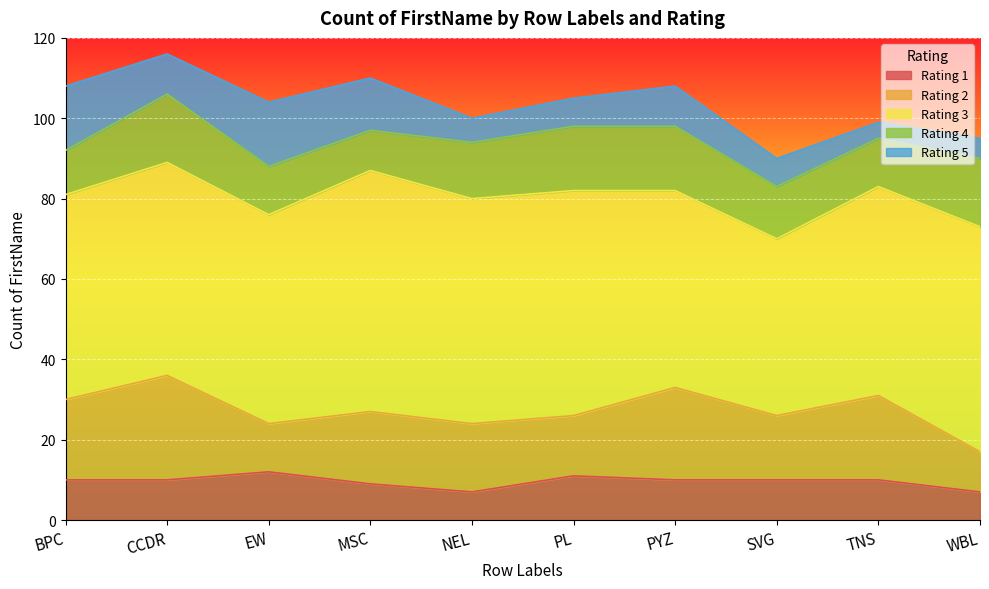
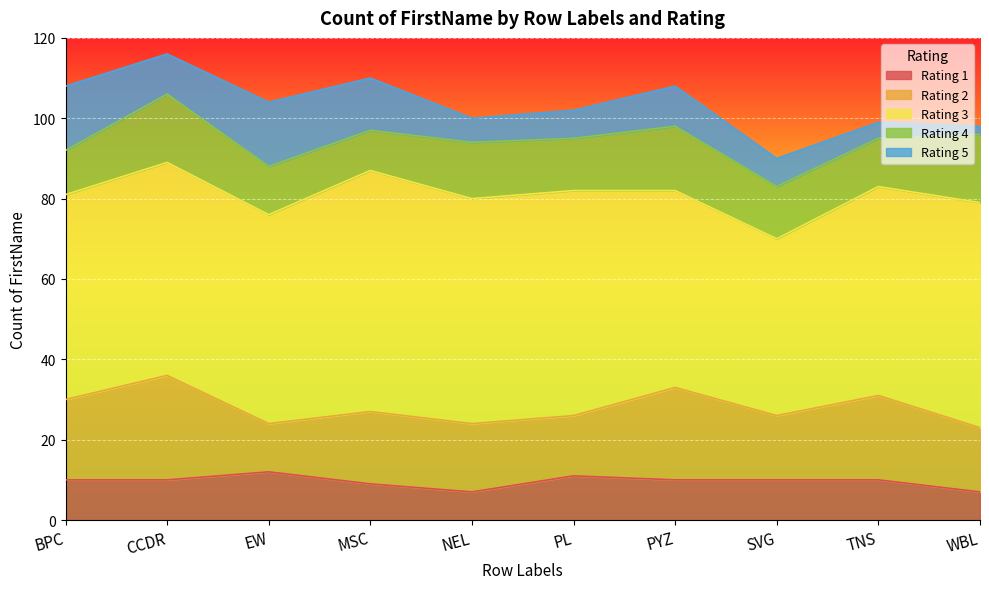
  {
    "Rating 1": {
      "BPC": 10,
      "CCDR": 10,
      "EW": 12,
      "MSC": 9,
      "NEL": 7,
      "PL": 11,
      "PYZ": 10,
      "SVG": 10,
      "TNS": 10,
      "WBL": 7
    },
    "Rating 2": {
      "BPC": 20,
      "CCDR": 26,
      "EW": 12,
      "MSC": 18,
      "NEL": 17,
      "PL": 15,
      "PYZ": 23,
      "SVG": 16,
      "TNS": 21,
-     "WBL": 10
+     "WBL": 16
    },
    "Rating 3": {
      "BPC": 51,
      "CCDR": 53,
      "EW": 52,
      "MSC": 60,
      "NEL": 56,
      "PL": 56,
      "PYZ": 49,
      "SVG": 44,
      "TNS": 52,
      "WBL": 56
    },
    "Rating 4": {
      "BPC": 11,
      "CCDR": 17,
      "EW": 12,
      "MSC": 10,
      "NEL": 14,
-     "PL": 16,
+     "PL": 13,
      "PYZ": 16,
      "SVG": 13,
      "TNS": 12,
      "WBL": 17
    },
    "Rating 5": {
      "BPC": 16,
      "CCDR": 10,
      "EW": 16,
      "MSC": 13,
      "NEL": 6,
      "PL": 7,
      "PYZ": 10,
      "SVG": 7,
      "TNS": 4,
-     "WBL": 5
+     "WBL": 2
    }
  }
